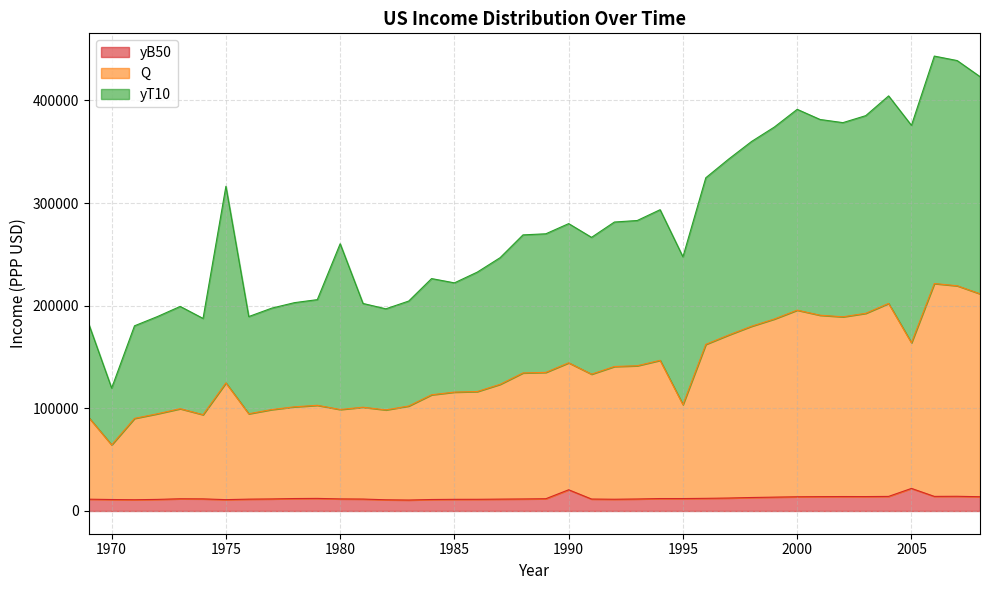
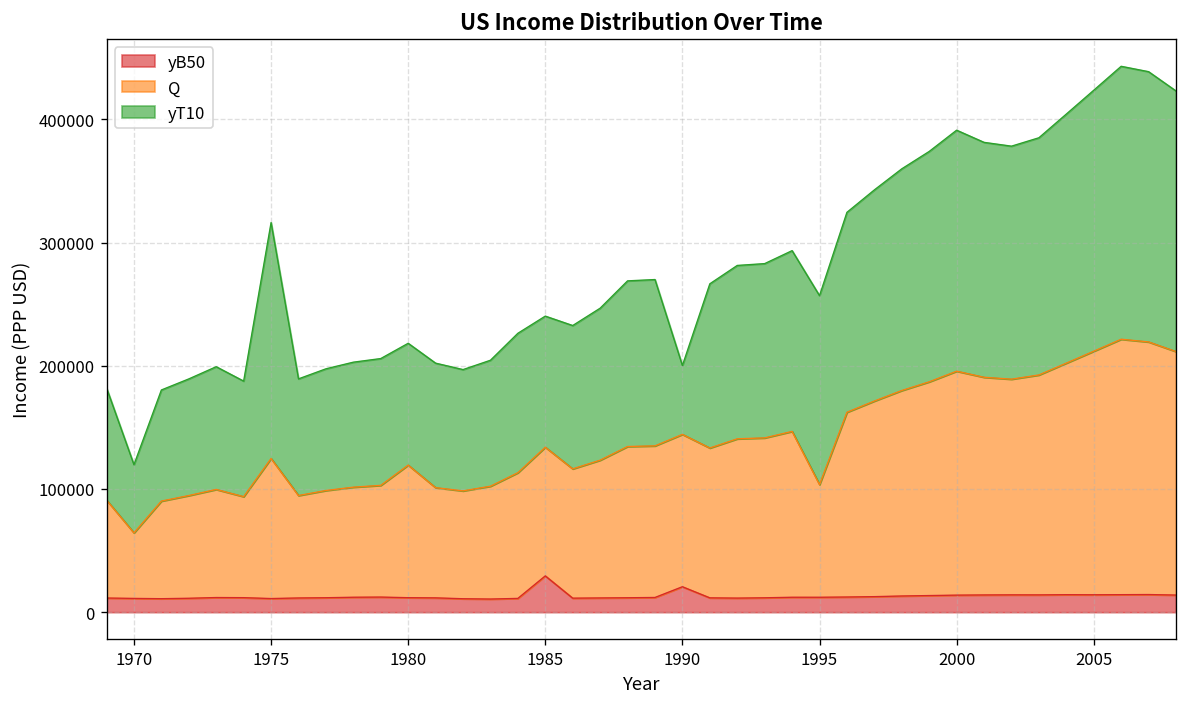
  {
    "yB50": {
      "1970": 11000,
      "1975": 11000,
      "1980": 12000,
-     "1985": 11000,
+     "1985": 29000,
      "1990": 21000,
      "1995": 12000,
      "2000": 14000,
-     "2005": 22000
+     "2005": 14000
    },
    "Q": {
      "1970": 53000,
      "1975": 114000,
-     "1980": 87000,
+     "1980": 108000,
      "1985": 104000,
      "1990": 124000,
      "1995": 91000,
      "2000": 182000,
-     "2005": 142000
+     "2005": 198000
    },
    "yT10": {
      "1970": 55000,
      "1975": 192000,
-     "1980": 161000,
+     "1980": 99000,
      "1985": 106000,
-     "1990": 136000,
-     "1995": 144000,
+     "1990": 56000,
+     "1995": 153000,
      "2000": 196000,
      "2005": 212000
    }
  }
